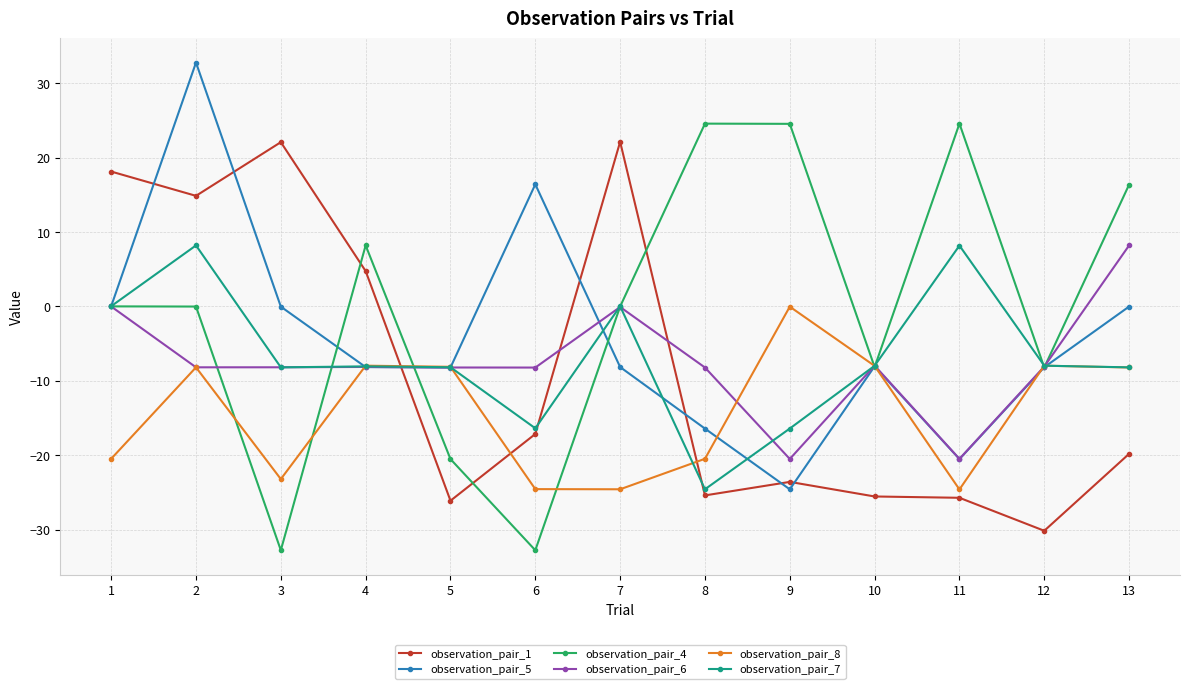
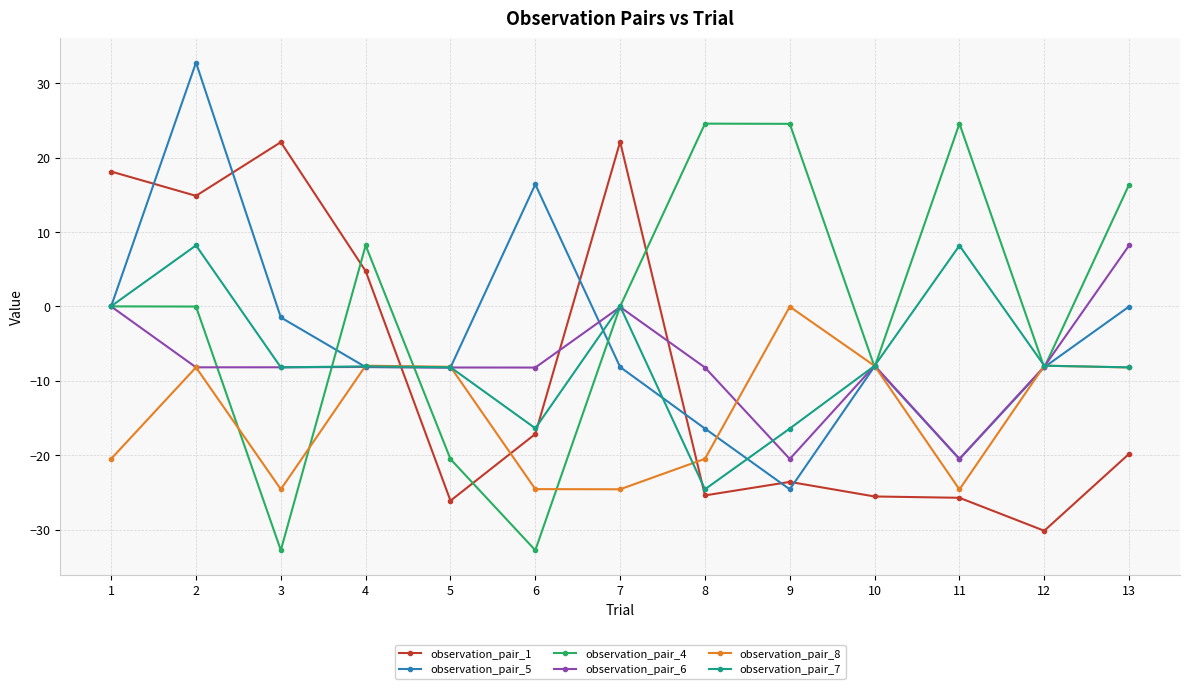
  {
    "observation_pair_1": {
      "1": 18,
      "2": 15,
      "3": 22,
      "4": 5,
      "5": -26,
      "6": -17,
      "7": 22,
      "8": -25,
      "9": -24,
      "10": -26,
      "11": -26,
      "12": -30,
      "13": -20
    },
    "observation_pair_5": {
      "2": 33,
-     "3": 0,
+     "3": -1,
      "6": 16,
      "7": -8,
      "8": -16,
      "9": -25,
      "13": 0
    },
    "observation_pair_6": {
      "6": -8,
      "8": -8,
      "9": -21,
      "13": 8
    },
    "observation_pair_8": {
      "1": -20,
-     "3": -23,
+     "3": -25,
      "6": -25,
      "7": -25,
      "8": -20,
      "9": 0,
      "11": -25
    }
  }
